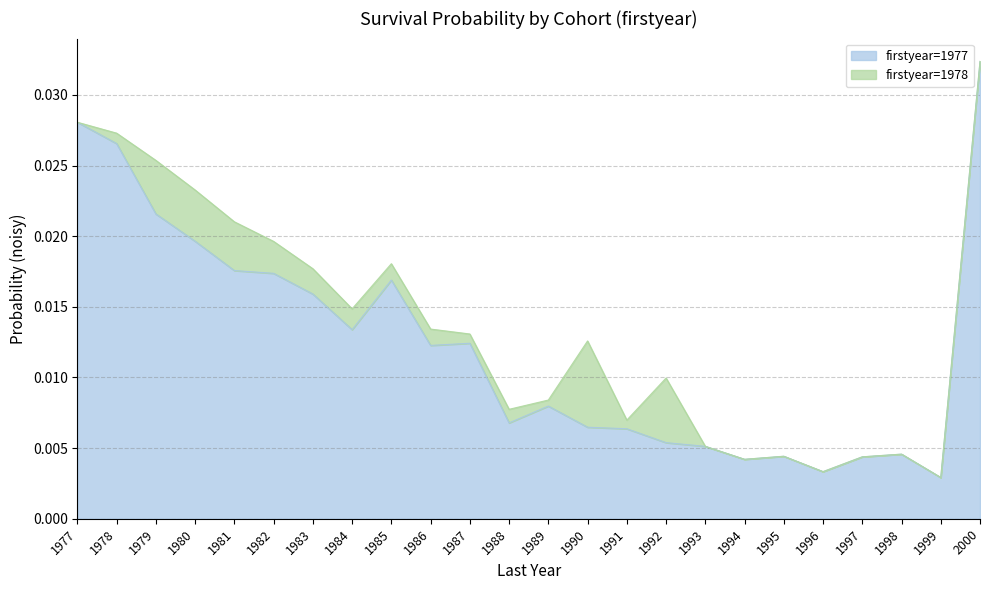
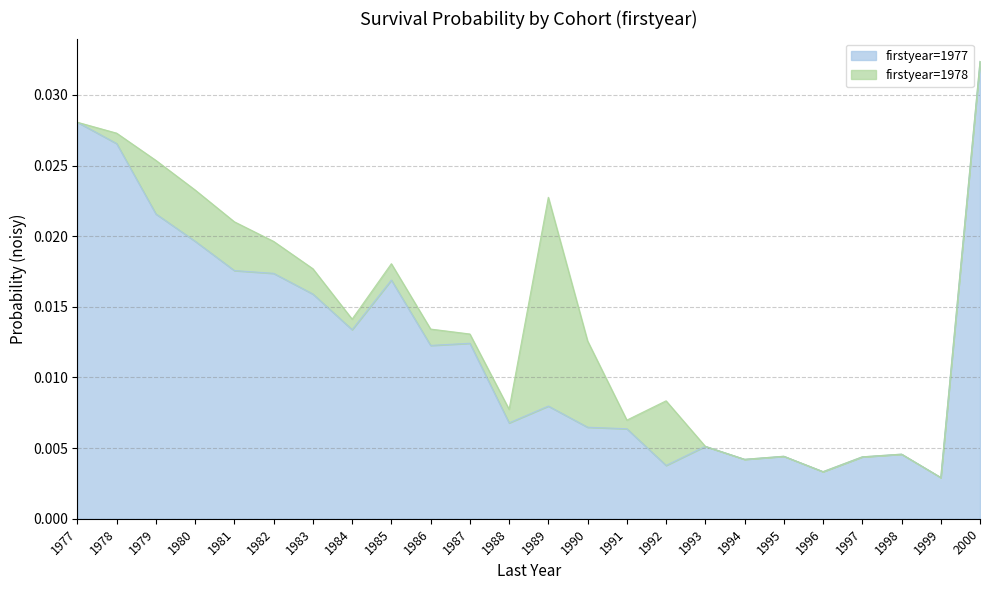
  {
    "firstyear=1977": {
      "1978": 0.0266,
      "1979": 0.0216,
      "1980": 0.0196,
      "1981": 0.0176,
      "1982": 0.0174,
      "1983": 0.0159,
      "1984": 0.0134,
      "1985": 0.0169,
      "1986": 0.0123,
      "1987": 0.0124,
      "1988": 0.0068,
      "1989": 0.0080,
      "1990": 0.0065,
      "1991": 0.0064,
-     "1992": 0.0054
+     "1992": 0.0038
    },
    "firstyear=1978": {
      "1978": 0.0007,
      "1979": 0.0038,
      "1980": 0.0036,
      "1981": 0.0035,
      "1982": 0.0023,
      "1983": 0.0018,
-     "1984": 0.0015,
+     "1984": 0.0007,
      "1985": 0.0012,
      "1986": 0.0012,
      "1987": 0.0007,
      "1988": 0.0010,
-     "1989": 0.0004,
+     "1989": 0.0148,
      "1990": 0.0061,
      "1991": 0.0006,
      "1992": 0.0046
    }
  }
